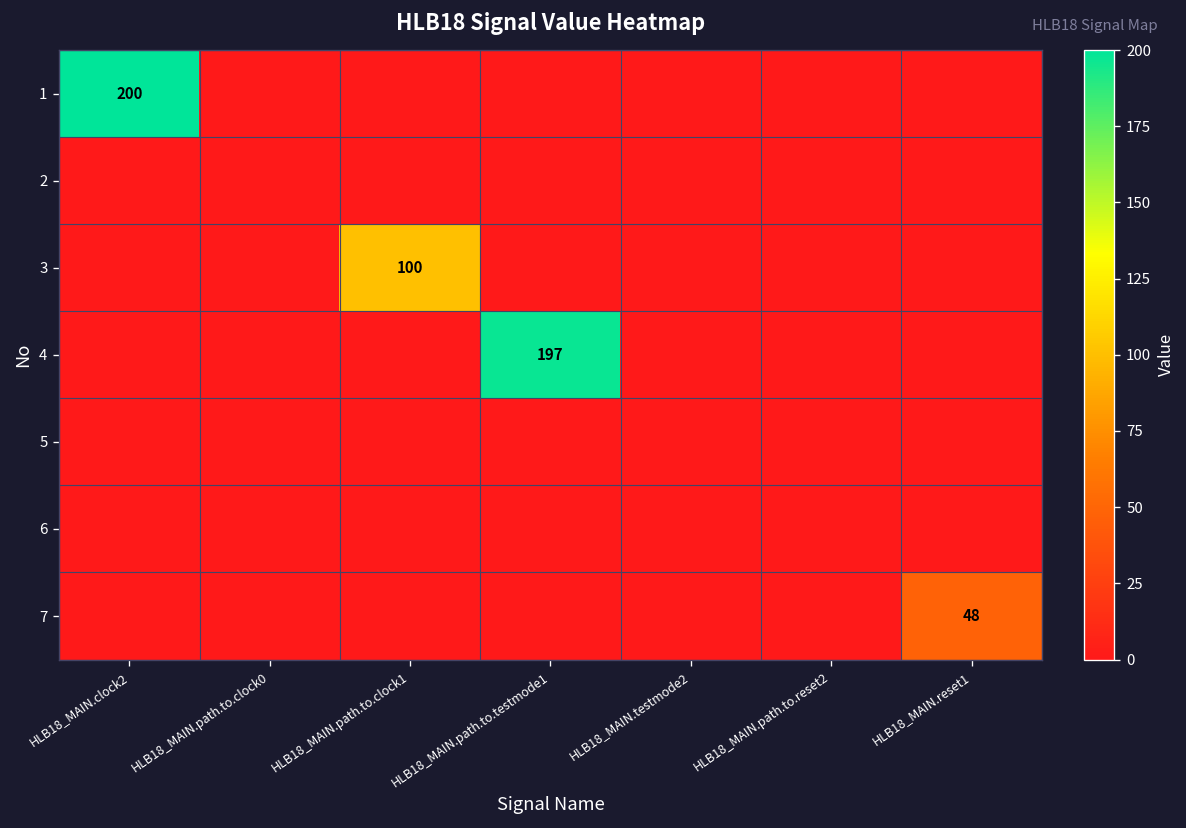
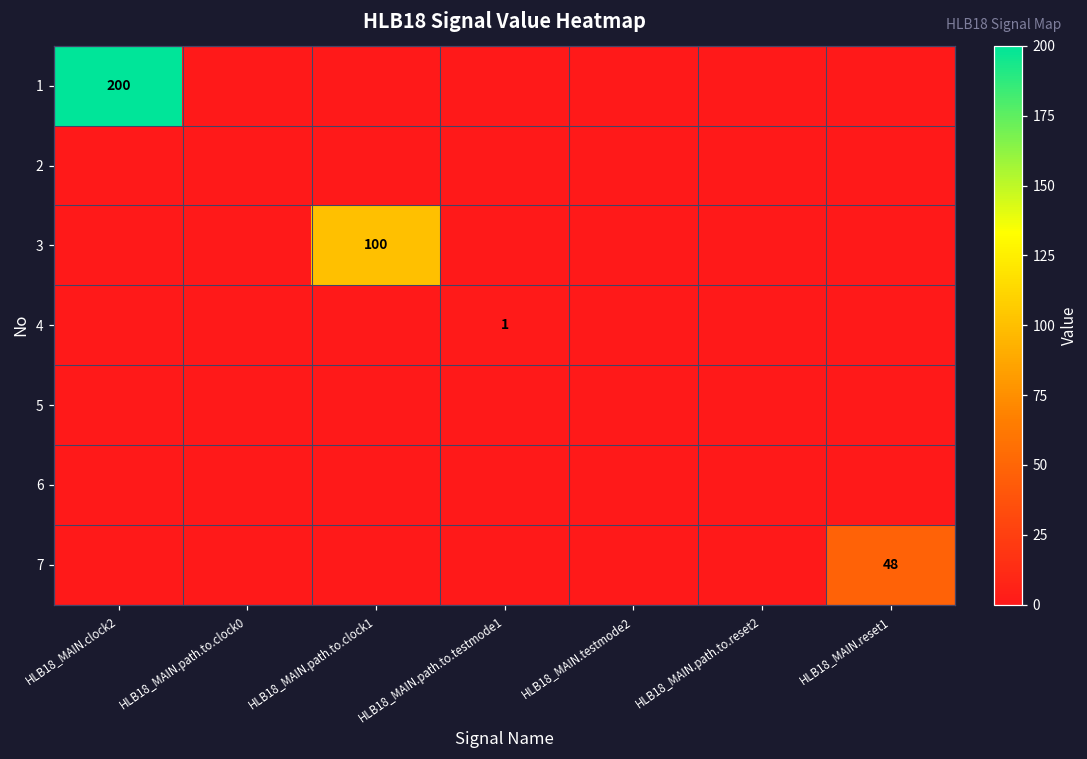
  {
    "1": {
      "HLB18_MAIN.clock2": 200
    },
    "3": {
      "HLB18_MAIN.path.to.clock1": 100
    },
    "4": {
-     "HLB18_MAIN.path.to.testmode1": 197
+     "HLB18_MAIN.path.to.testmode1": 1
    },
    "7": {
      "HLB18_MAIN.reset1": 48
    }
  }
